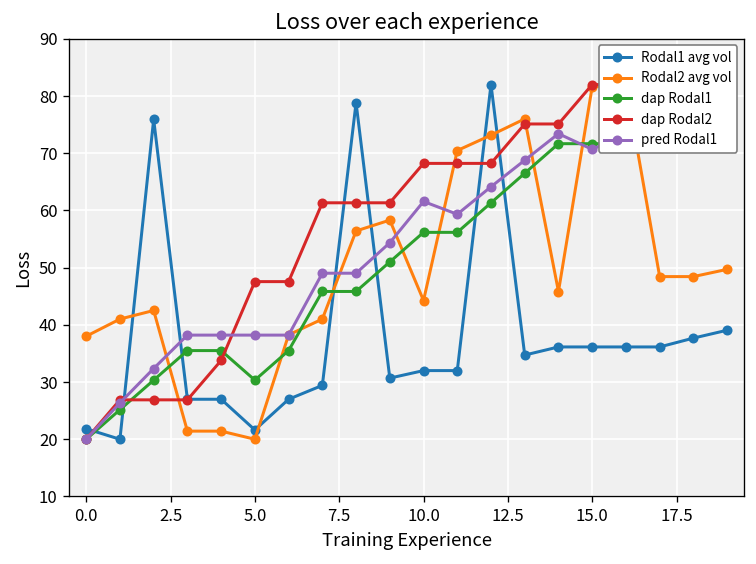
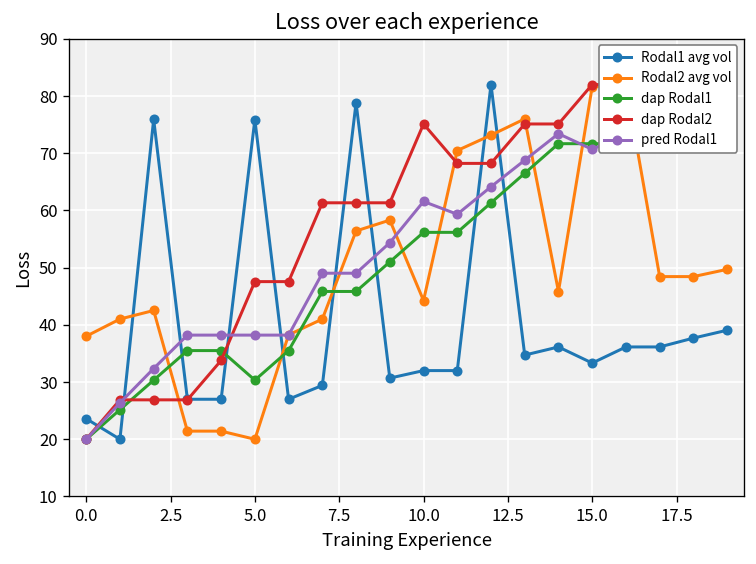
  {
    "Rodal1 avg vol": {
-     "0.0": 22,
-     "5.0": 22,
+     "0.0": 24,
+     "5.0": 76,
      "10.0": 32,
-     "15.0": 36
+     "15.0": 33
    },
    "Rodal2 avg vol": {
      "0.0": 38,
      "5.0": 20,
      "10.0": 44
    },
    "dap Rodal1": {
      "5.0": 30,
      "10.0": 56,
      "15.0": 72
    },
    "dap Rodal2": {
      "5.0": 48,
-     "10.0": 68
+     "10.0": 75
    },
    "pred Rodal1": {
      "5.0": 38,
      "10.0": 62,
      "15.0": 71
    }
  }
